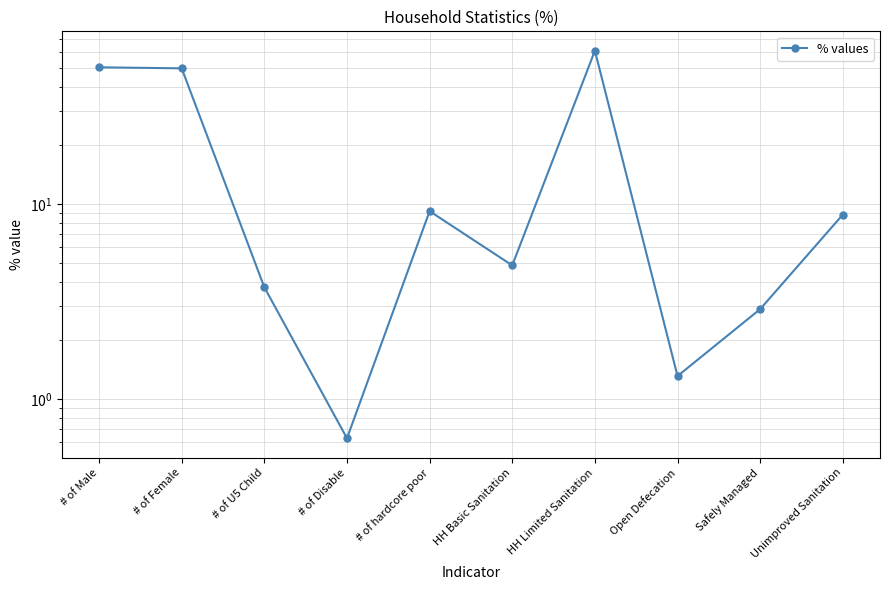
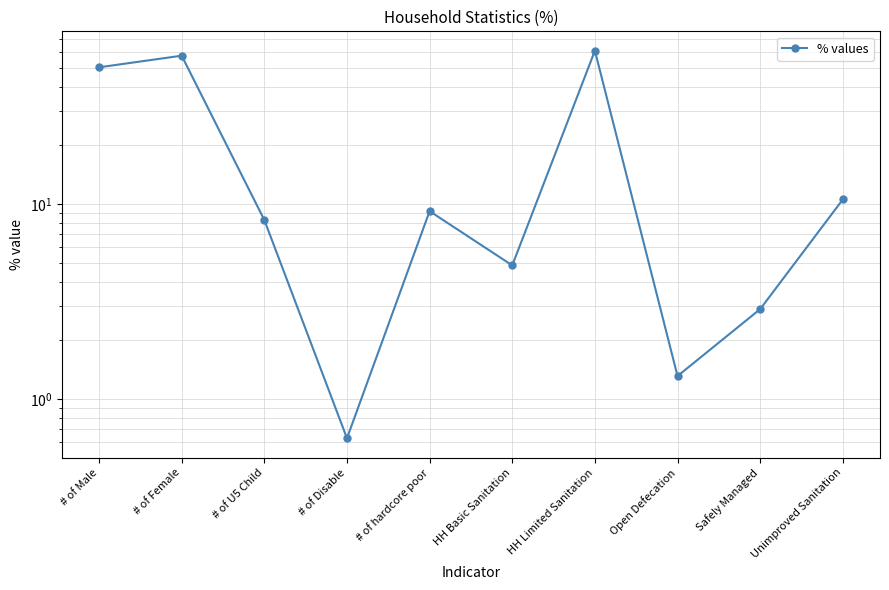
  {
    "# of Male": 50,
-   "# of Female": 50,
-   "# of U5 Child": 3.7,
+   "# of Female": 58,
+   "# of U5 Child": 8.3,
    "# of Disable": 0.63,
    "# of hardcore poor": 9,
    "HH Basic Sanitation": 4.8,
    "HH Limited Sanitation": 61,
    "Open Defecation": 1.3,
    "Safely Managed": 2.9,
-   "Unimproved Sanitation": 9
+   "Unimproved Sanitation": 11
  }
